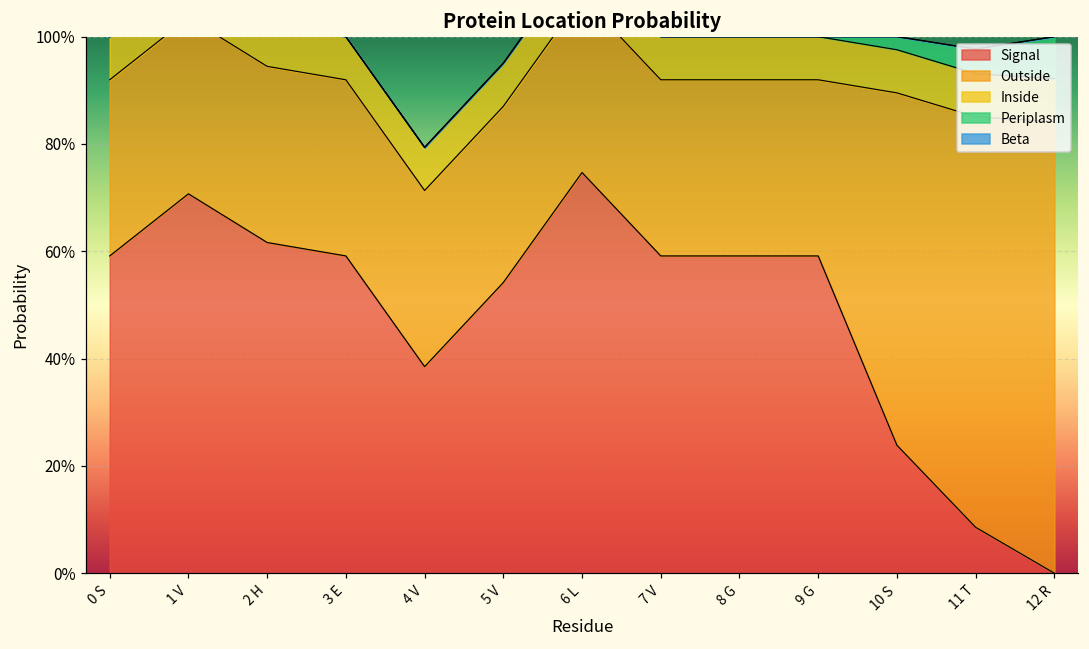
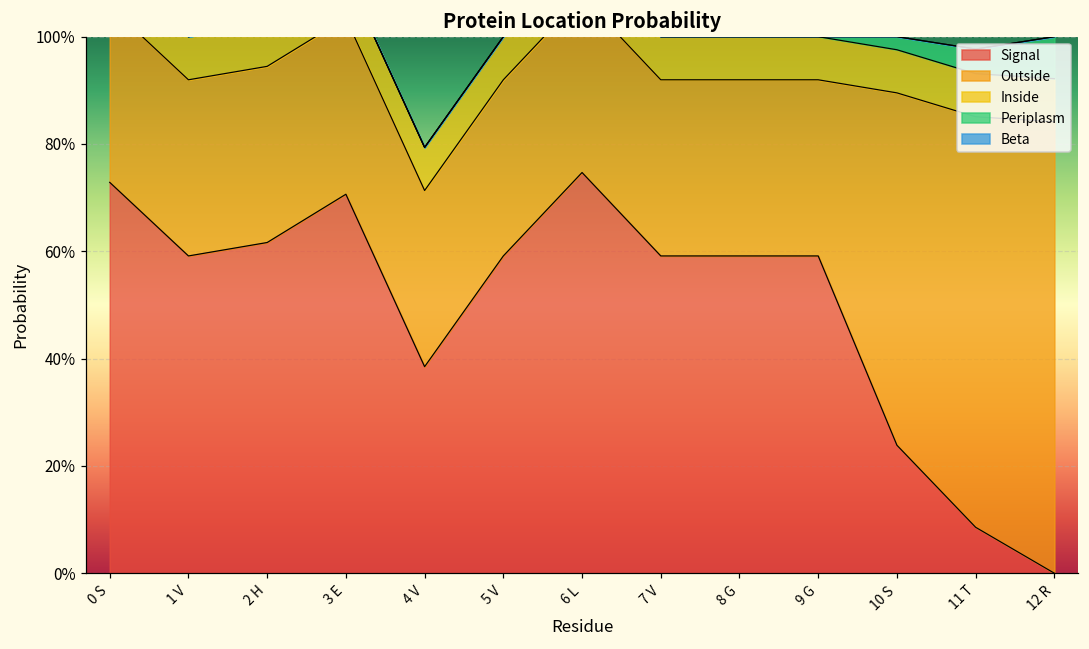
  {
    "Signal": {
-     "0 S": "59%",
-     "1 V": "71%",
+     "0 S": "73%",
+     "1 V": "59%",
      "2 H": "62%",
-     "3 E": "59%",
+     "3 E": "71%",
      "4 V": "38%",
-     "5 V": "54%",
+     "5 V": "59%",
      "6 L": "75%",
      "7 V": "59%",
      "8 G": "59%",
      "9 G": "59%",
      "10 S": "24%",
      "11 T": "9%",
      "12 R": "0%"
    }
  }
